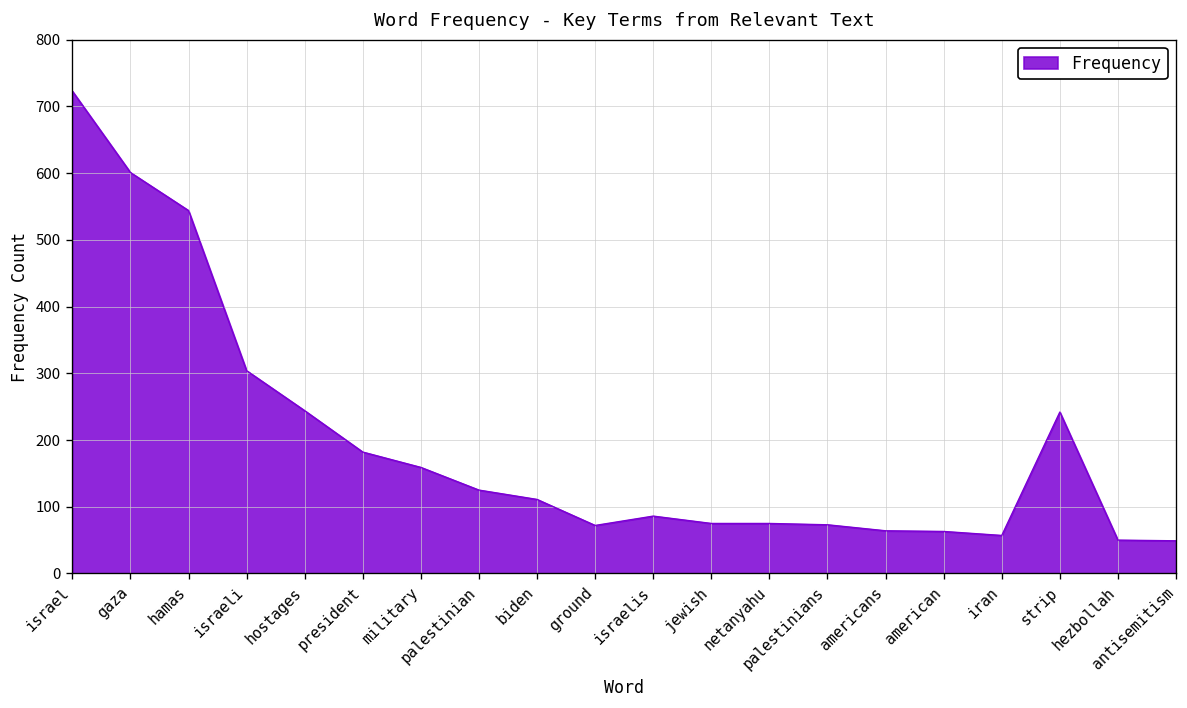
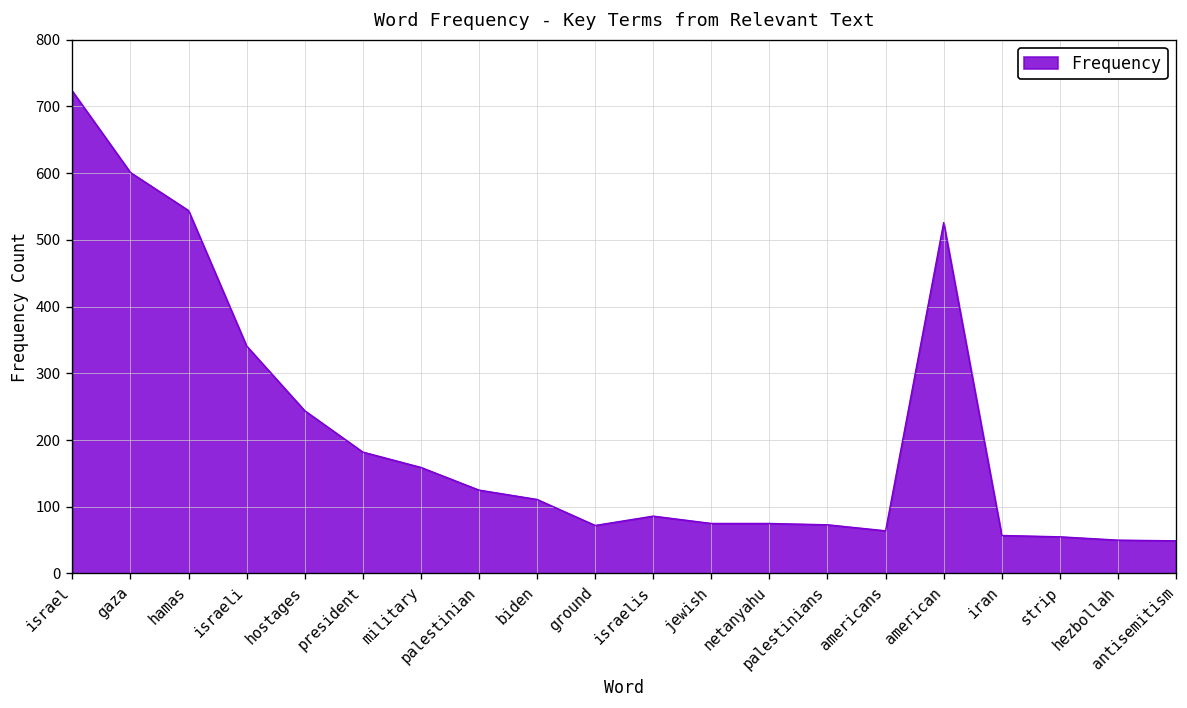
  {
    "israel": 720,
    "gaza": 600,
    "hamas": 540,
-   "israeli": 300,
+   "israeli": 340,
    "hostages": 240,
    "president": 180,
    "military": 160,
    "palestinian": 130,
    "biden": 110,
    "ground": 70,
    "israelis": 90,
    "jewish": 80,
    "netanyahu": 80,
    "palestinians": 70,
    "americans": 60,
-   "american": 60,
+   "american": 530,
    "iran": 60,
-   "strip": 240,
+   "strip": 60,
    "hezbollah": 50,
    "antisemitism": 50
  }
